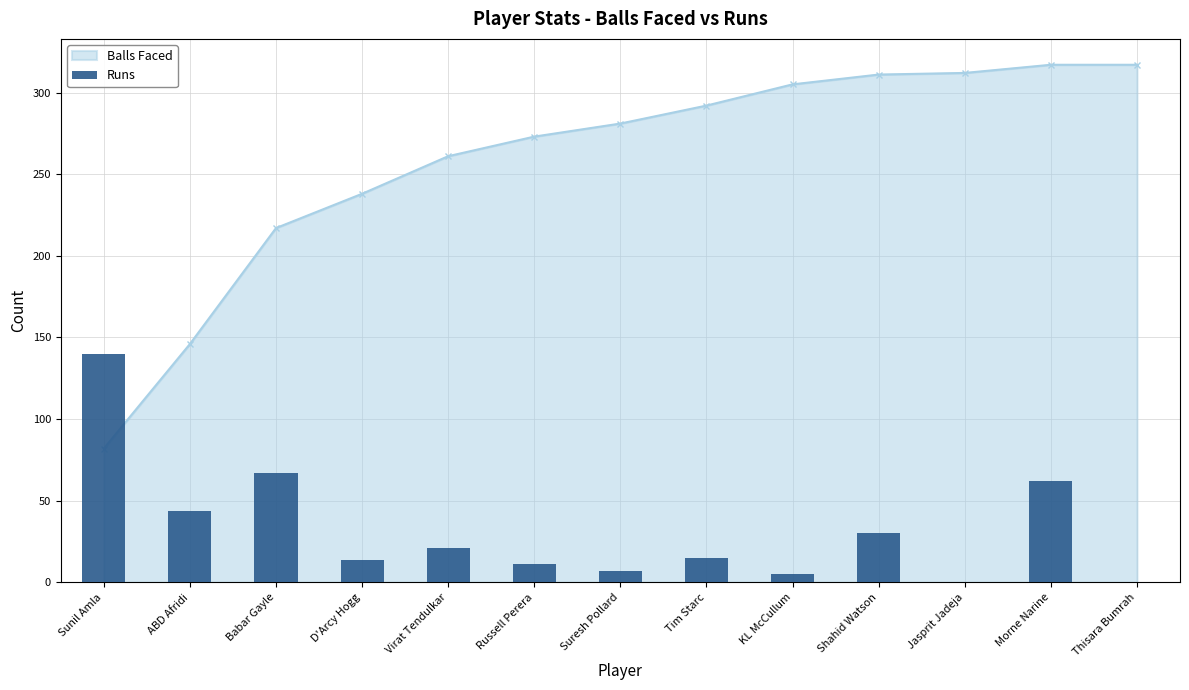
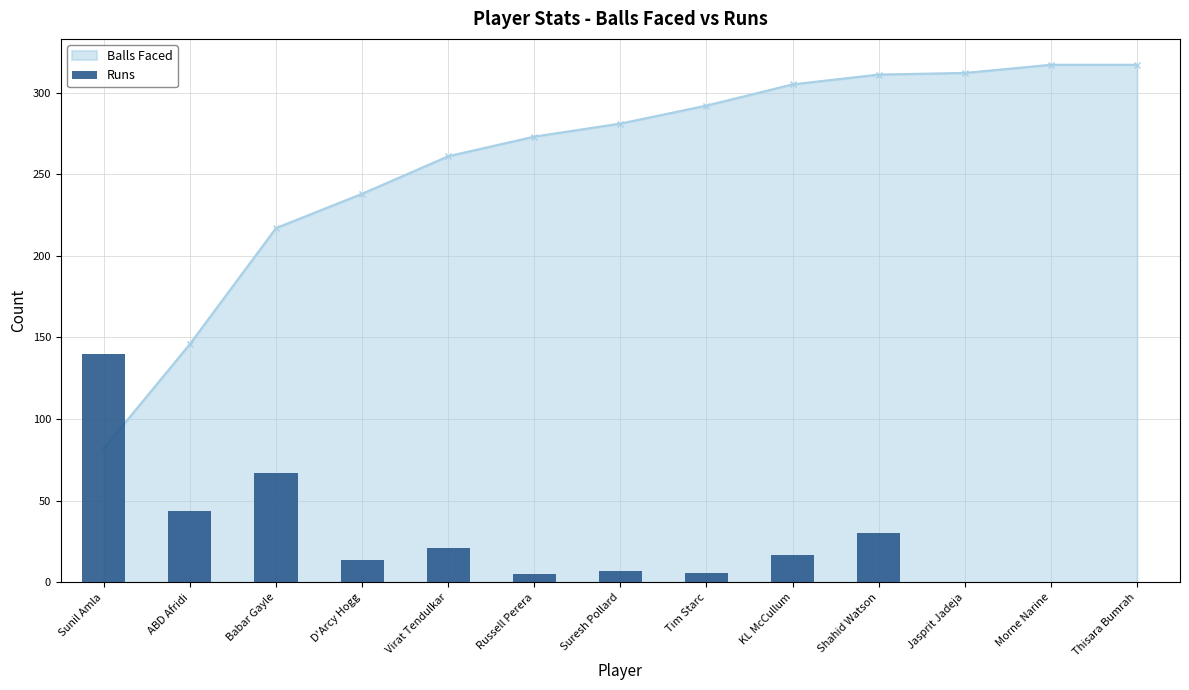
  {
    "Balls Faced": {
      "Sunil Amla": 82,
      "ABD Afridi": 146,
      "Babar Gayle": 217,
      "D'Arcy Hogg": 238,
      "Virat Tendulkar": 261,
      "Russell Perera": 273,
      "Suresh Pollard": 281,
      "Tim Starc": 292,
      "KL McCullum": 305,
      "Shahid Watson": 311,
      "Jasprit Jadeja": 312,
      "Morne Narine": 317,
      "Thisara Bumrah": 317
    },
    "Runs": {
      "Sunil Amla": 140,
      "ABD Afridi": 44,
      "Babar Gayle": 67,
      "D'Arcy Hogg": 14,
      "Virat Tendulkar": 21,
-     "Russell Perera": 11,
+     "Russell Perera": 5,
      "Suresh Pollard": 7,
-     "Tim Starc": 15,
-     "KL McCullum": 5,
+     "Tim Starc": 6,
+     "KL McCullum": 17,
      "Shahid Watson": 30,
      "Jasprit Jadeja": 0,
-     "Morne Narine": 62,
+     "Morne Narine": 0,
      "Thisara Bumrah": 0
    }
  }
